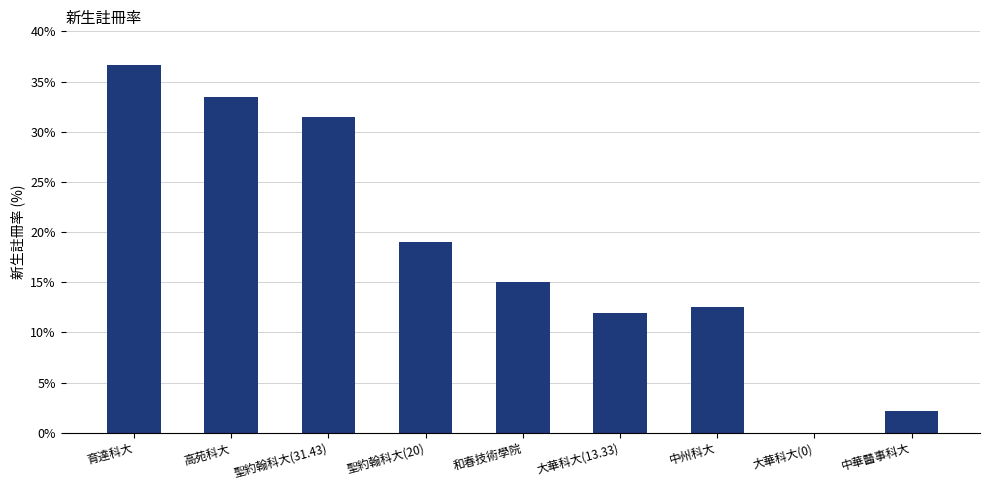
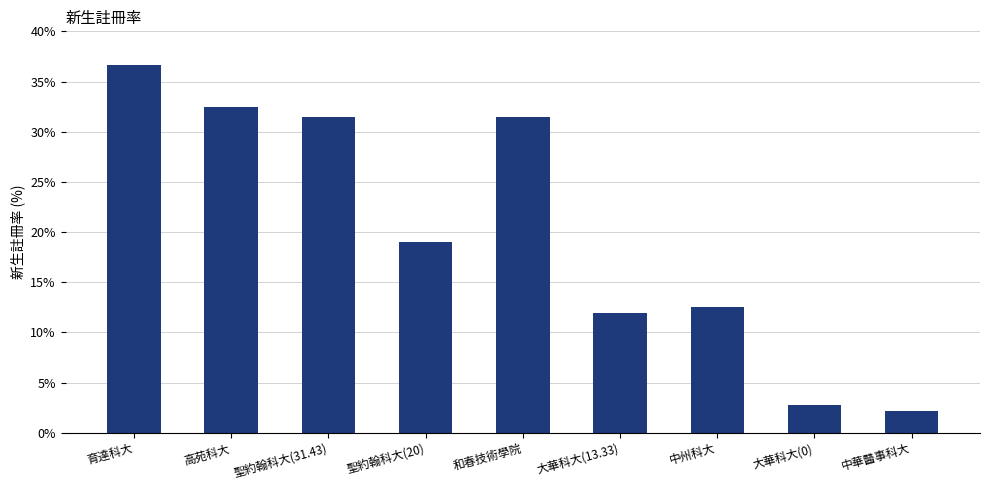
  {
    "育達科大": "36.7%",
-   "高苑科大": "33.5%",
+   "高苑科大": "32.5%",
    "聖約翰科大(31.43)": "31.4%",
    "聖約翰科大(20)": "19.0%",
-   "和春技術學院": "15.0%",
+   "和春技術學院": "31.5%",
    "大華科大(13.33)": "12.0%",
    "中州科大": "12.5%",
-   "大華科大(0)": "0.0%",
+   "大華科大(0)": "2.8%",
    "中華醫事科大": "2.2%"
  }
